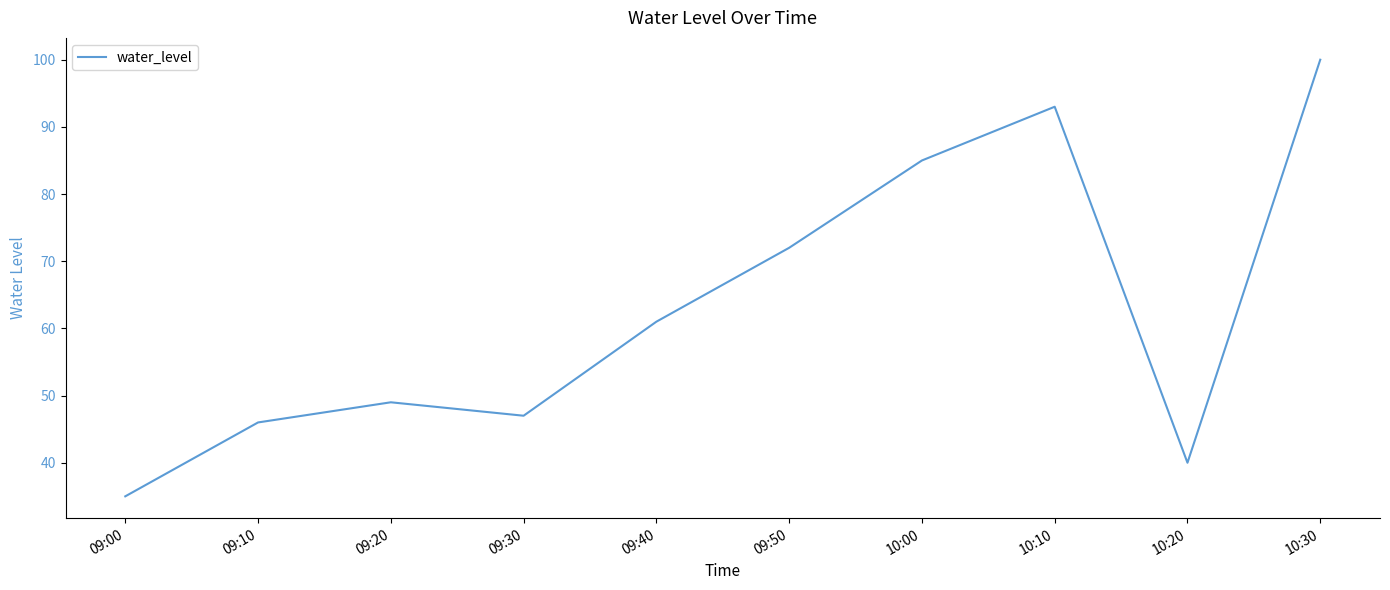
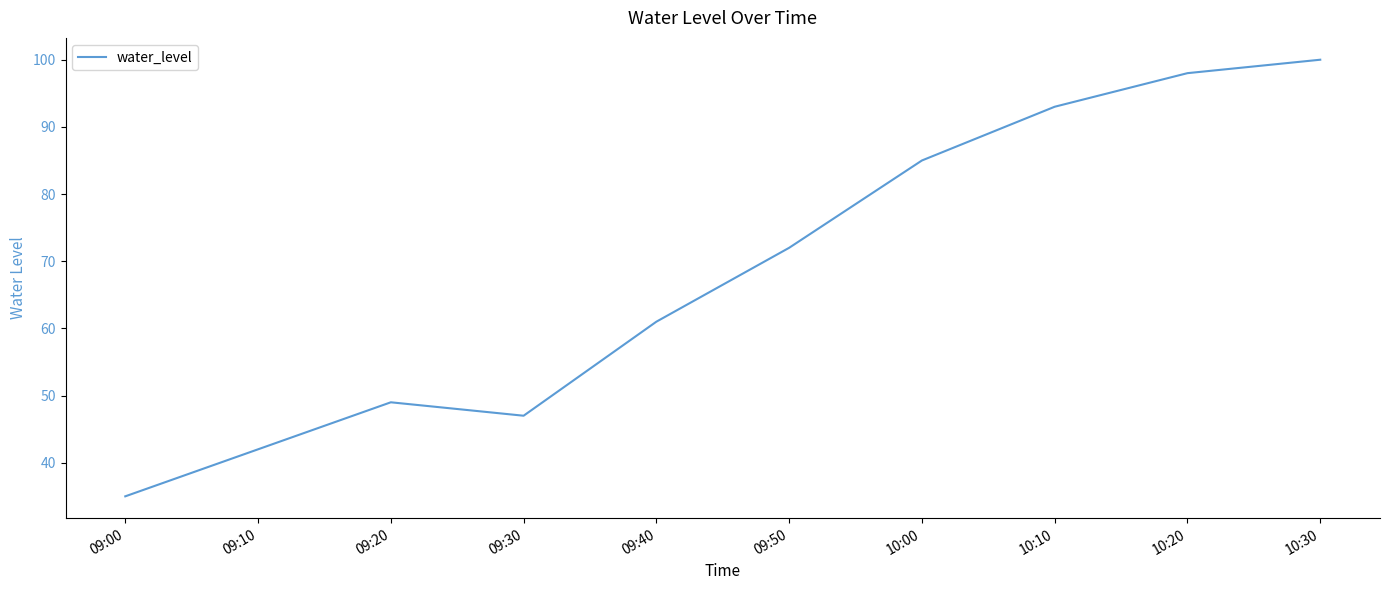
  {
    "09:00": 35,
-   "09:10": 46,
+   "09:10": 42,
    "09:20": 49,
    "09:30": 47,
    "09:40": 61,
    "09:50": 72,
    "10:00": 85,
    "10:10": 93,
-   "10:20": 40,
+   "10:20": 98,
    "10:30": 100
  }
